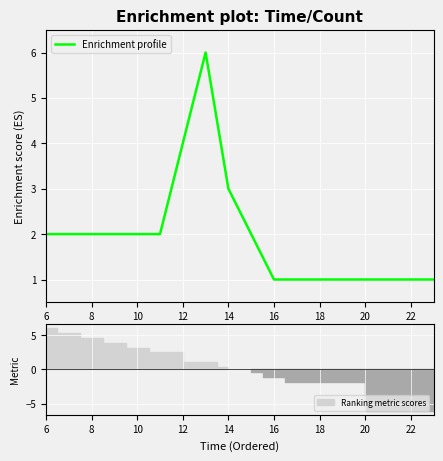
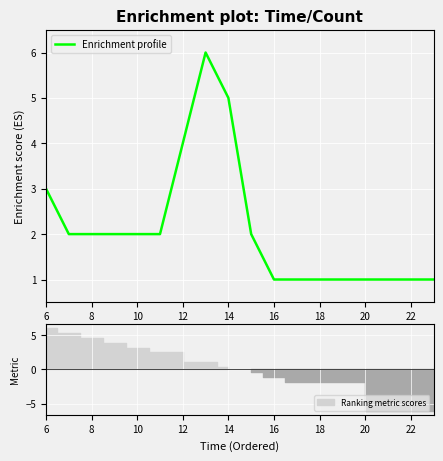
  {
    "Enrichment plot: Time/Count": {
-     "6": 2,
+     "6": 3,
      "8": 2,
      "10": 2,
-     "14": 3,
+     "14": 5,
      "16": 1
    }
  }
